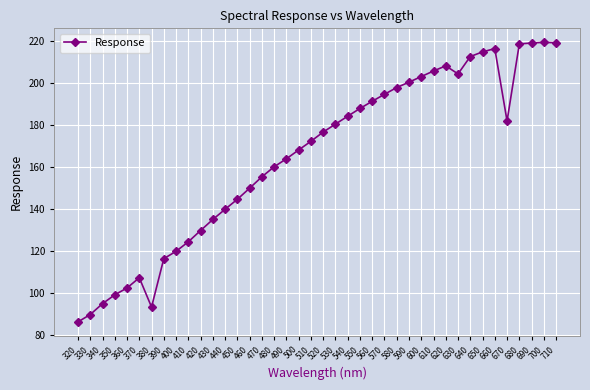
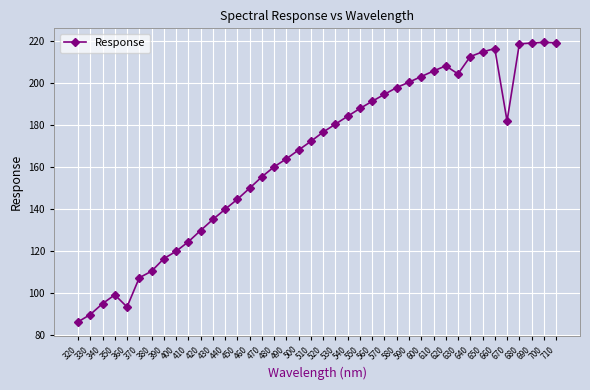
  {
    "320": 86,
    "330": 90,
    "340": 95,
    "350": 99,
-   "360": 102,
+   "360": 93,
    "370": 107,
-   "380": 93,
+   "380": 110,
    "390": 116,
    "400": 120,
    "410": 124,
    "420": 130,
    "430": 135,
    "440": 140,
    "450": 145,
    "460": 150,
    "470": 155,
    "480": 160,
    "490": 164,
    "500": 168,
    "510": 172,
    "520": 177,
    "530": 180,
    "540": 184,
    "550": 188,
    "560": 191,
    "570": 195,
    "580": 198,
    "590": 200,
    "600": 203,
    "610": 206,
    "620": 208,
    "630": 204,
    "640": 213,
    "650": 215,
    "660": 216,
    "670": 182,
    "680": 219,
    "690": 219,
    "700": 219,
    "710": 219
  }
